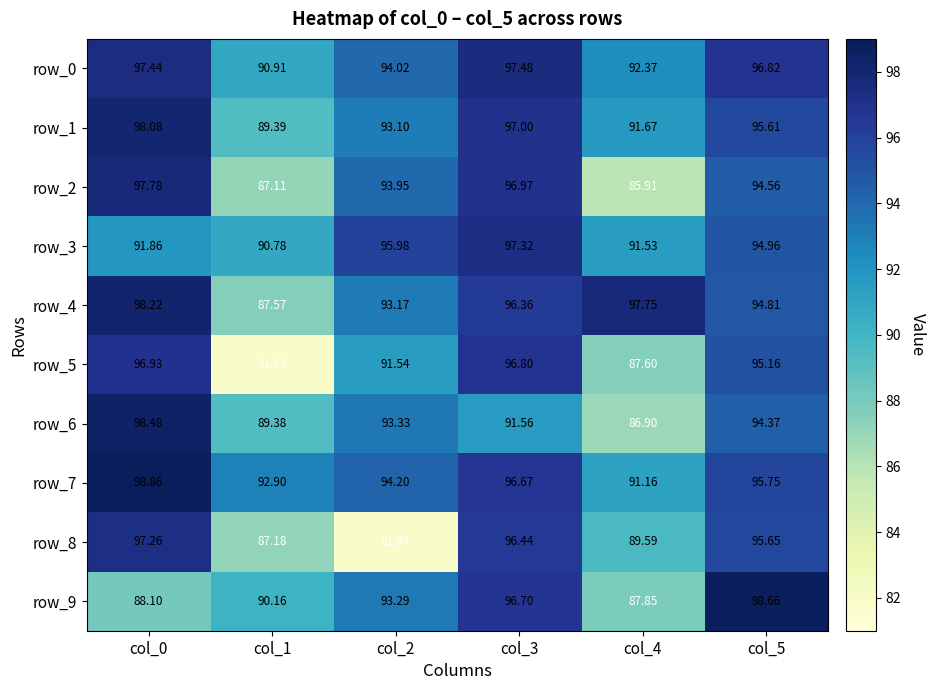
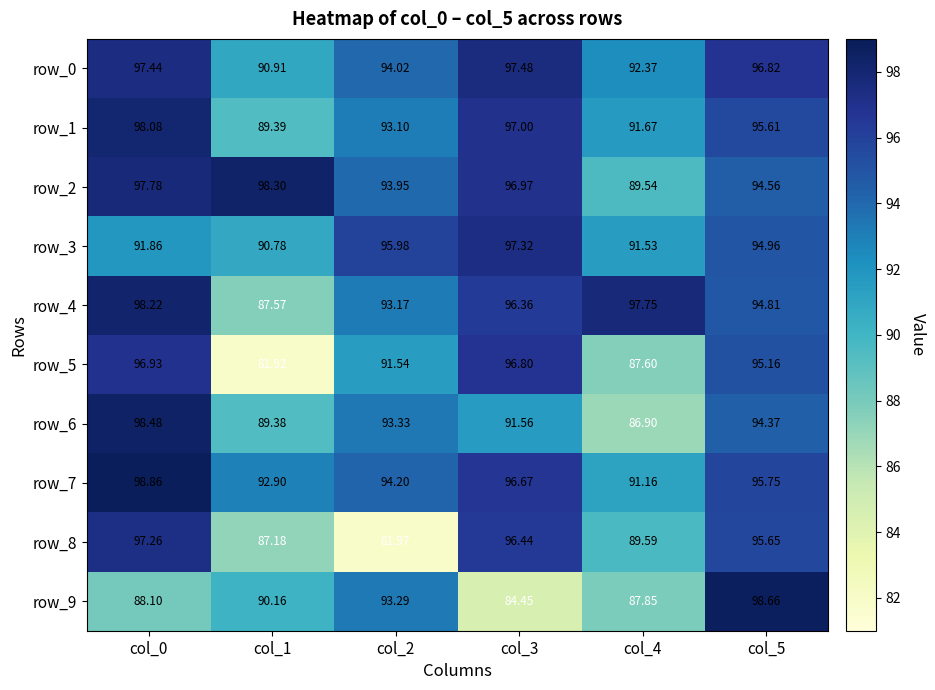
  {
    "row_0": {
      "col_0": 97.44,
      "col_1": 90.91,
      "col_2": 94.02,
      "col_3": 97.48,
      "col_4": 92.37,
      "col_5": 96.82
    },
    "row_1": {
      "col_0": 98.08,
      "col_1": 89.39,
      "col_2": 93.10,
      "col_3": 97.00,
      "col_4": 91.67,
      "col_5": 95.61
    },
    "row_2": {
      "col_0": 97.78,
-     "col_1": 87.11,
+     "col_1": 98.30,
      "col_2": 93.95,
      "col_3": 96.97,
-     "col_4": 85.91,
+     "col_4": 89.54,
      "col_5": 94.56
    },
    "row_3": {
      "col_0": 91.86,
      "col_1": 90.78,
      "col_2": 95.98,
      "col_3": 97.32,
      "col_4": 91.53,
      "col_5": 94.96
    },
    "row_4": {
      "col_0": 98.22,
      "col_1": 87.57,
      "col_2": 93.17,
      "col_3": 96.36,
      "col_4": 97.75,
      "col_5": 94.81
    },
    "row_5": {
      "col_0": 96.93,
      "col_1": 81.92,
      "col_2": 91.54,
      "col_3": 96.80,
      "col_4": 87.60,
      "col_5": 95.16
    },
    "row_6": {
      "col_0": 98.48,
      "col_1": 89.38,
      "col_2": 93.33,
      "col_3": 91.56,
      "col_4": 86.90,
      "col_5": 94.37
    },
    "row_7": {
      "col_0": 98.86,
      "col_1": 92.90,
      "col_2": 94.20,
      "col_3": 96.67,
      "col_4": 91.16,
      "col_5": 95.75
    },
    "row_8": {
      "col_0": 97.26,
      "col_1": 87.18,
      "col_2": 81.97,
      "col_3": 96.44,
      "col_4": 89.59,
      "col_5": 95.65
    },
    "row_9": {
      "col_0": 88.10,
      "col_1": 90.16,
      "col_2": 93.29,
-     "col_3": 96.70,
+     "col_3": 84.45,
      "col_4": 87.85,
      "col_5": 98.66
    }
  }
